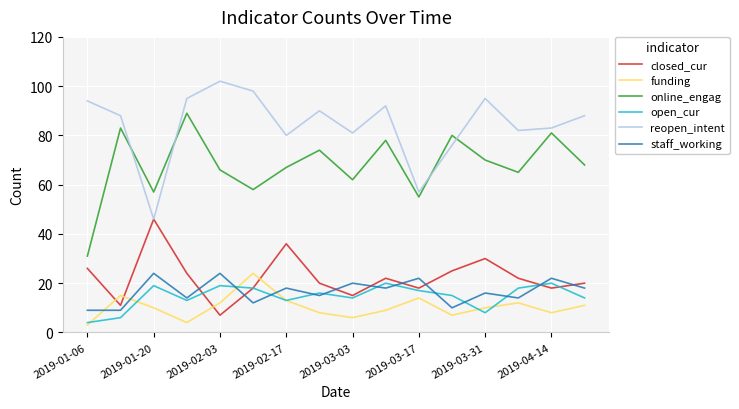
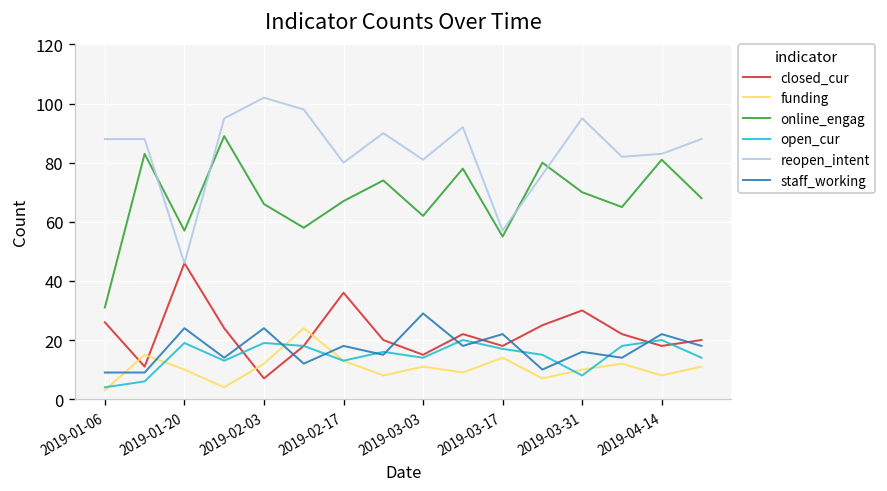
  {
    "closed_cur": {
      "2019-01-06": 26,
      "2019-02-03": 7,
      "2019-02-17": 36,
      "2019-03-31": 30,
      "2019-04-14": 18
    },
    "funding": {
      "2019-01-20": 10,
      "2019-02-03": 12,
-     "2019-03-03": 6,
+     "2019-03-03": 11,
      "2019-03-17": 14,
      "2019-03-31": 10,
      "2019-04-14": 8
    },
    "online_engag": {
      "2019-01-06": 31,
      "2019-01-20": 57,
      "2019-02-03": 66,
      "2019-02-17": 67,
      "2019-03-03": 62,
      "2019-03-17": 55,
      "2019-03-31": 70,
      "2019-04-14": 81
    },
    "open_cur": {
      "2019-01-20": 19,
      "2019-02-03": 19,
      "2019-03-31": 8,
      "2019-04-14": 20
    },
    "reopen_intent": {
-     "2019-01-06": 94,
+     "2019-01-06": 88,
      "2019-02-03": 102,
      "2019-02-17": 80,
      "2019-03-03": 81,
      "2019-03-17": 57,
      "2019-03-31": 95,
      "2019-04-14": 83
    },
    "staff_working": {
      "2019-01-06": 9,
      "2019-01-20": 24,
      "2019-02-03": 24,
      "2019-02-17": 18,
-     "2019-03-03": 20,
+     "2019-03-03": 29,
      "2019-03-17": 22,
      "2019-03-31": 16,
      "2019-04-14": 22
    }
  }
